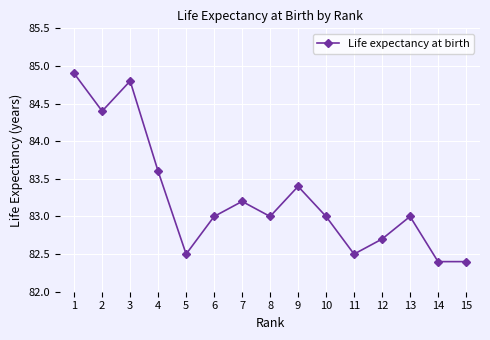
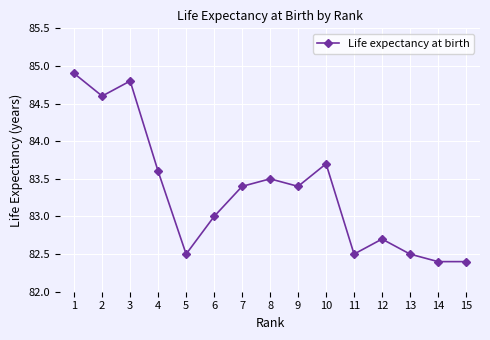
  {
    "1": 84.9,
-   "2": 84.4,
+   "2": 84.6,
    "3": 84.8,
    "4": 83.6,
    "5": 82.5,
    "6": 83.0,
-   "7": 83.2,
-   "8": 83.0,
+   "7": 83.4,
+   "8": 83.5,
    "9": 83.4,
-   "10": 83.0,
+   "10": 83.7,
    "11": 82.5,
    "12": 82.7,
-   "13": 83.0,
+   "13": 82.5,
    "14": 82.4,
    "15": 82.4
  }
